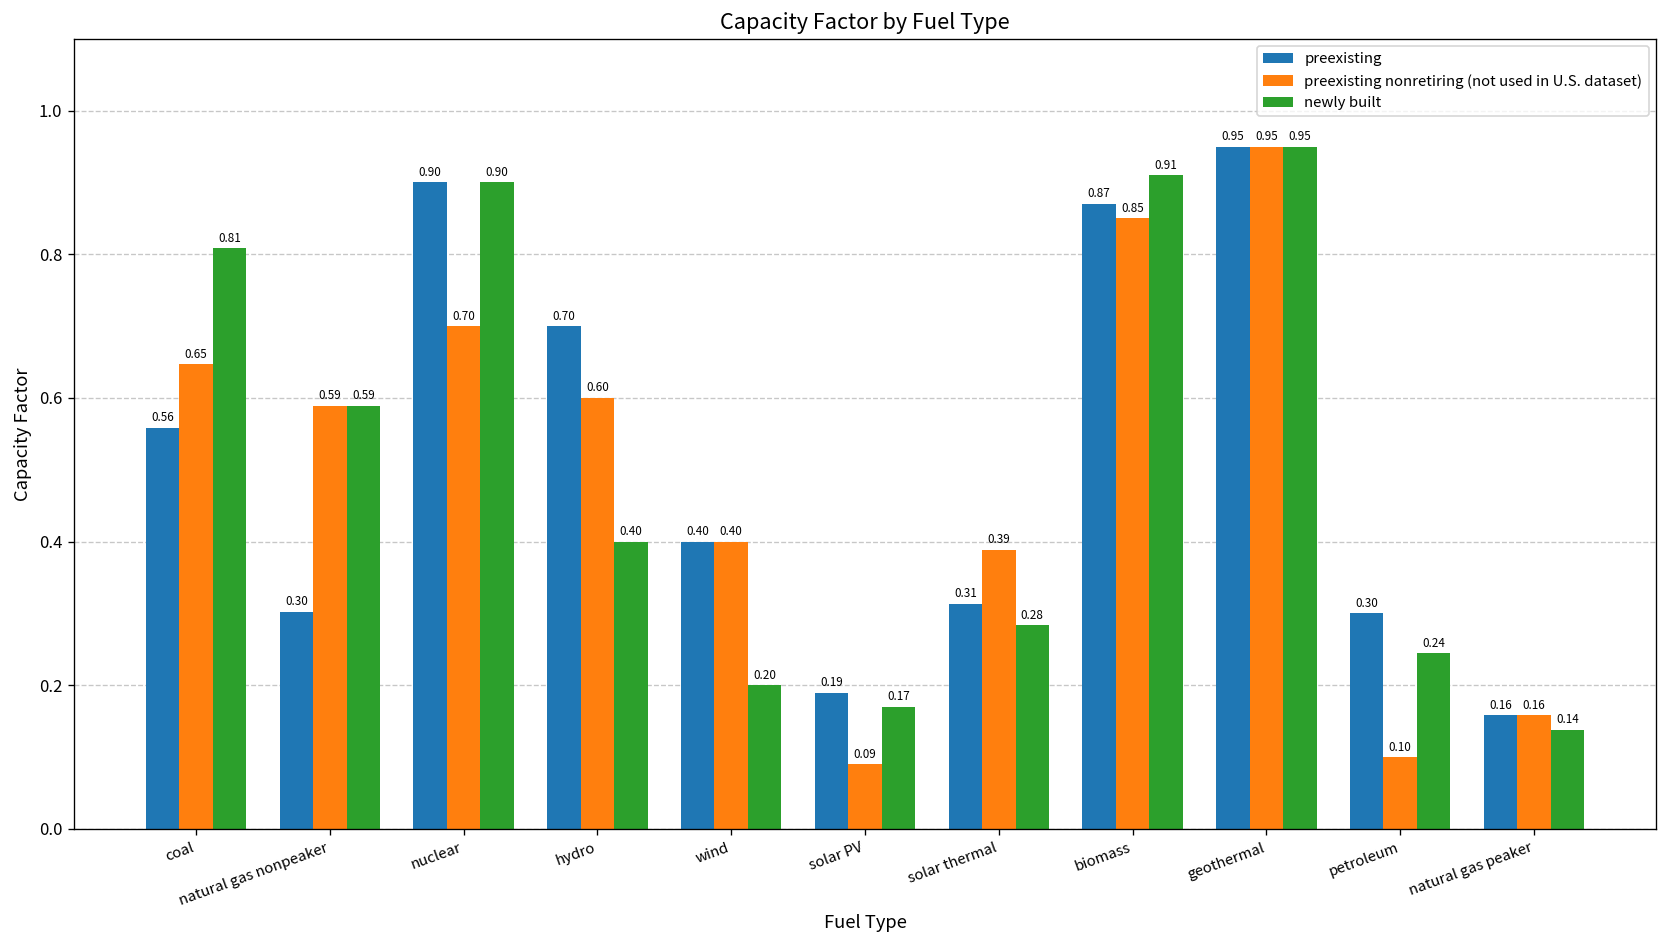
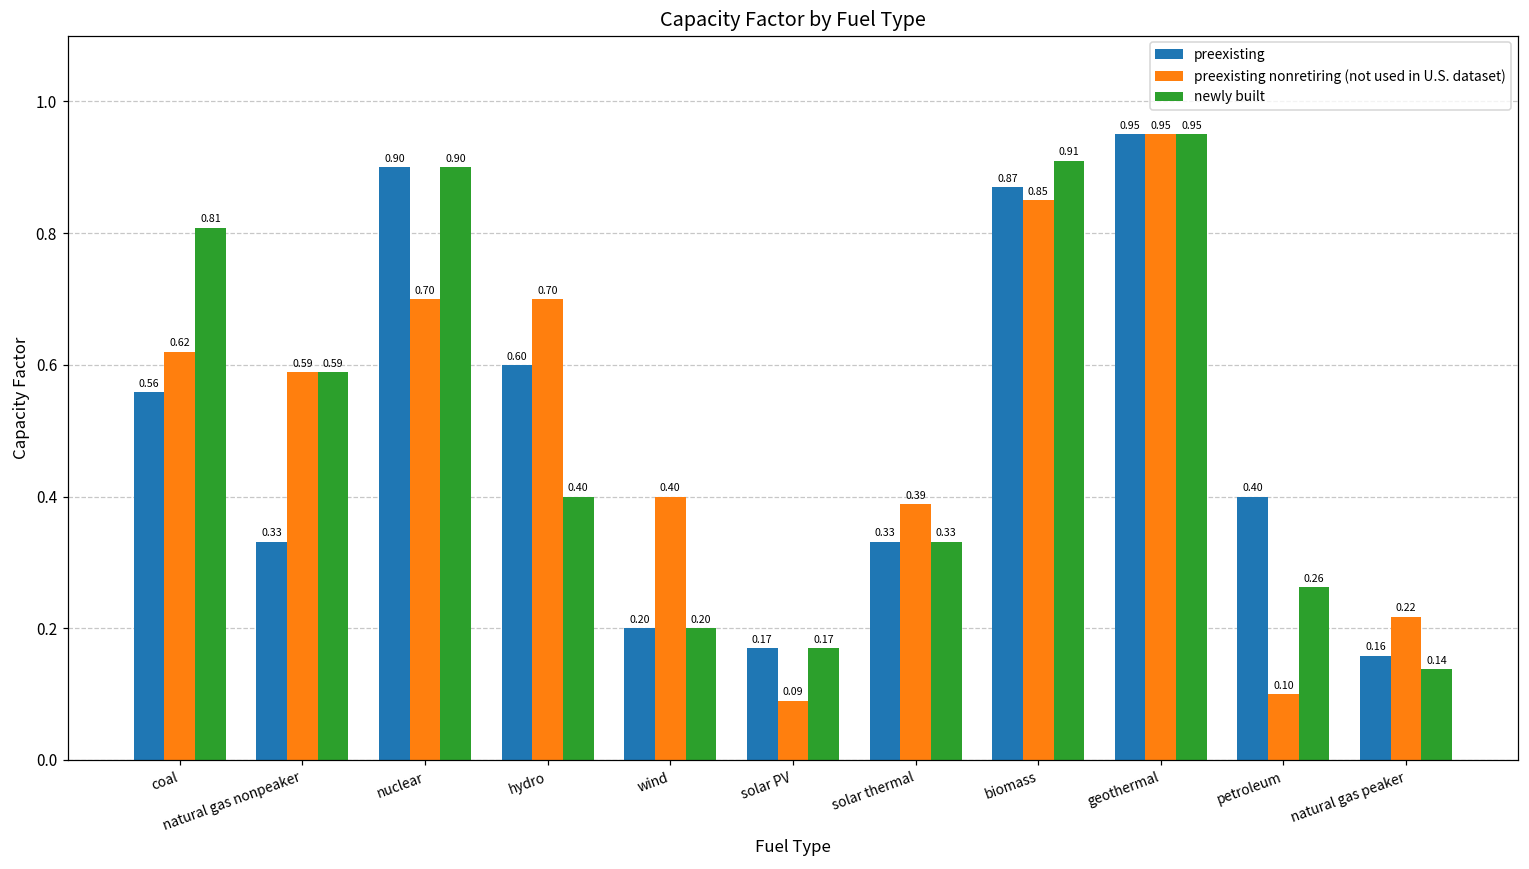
  {
    "preexisting": {
      "coal": 0.56,
-     "natural gas nonpeaker": 0.30,
+     "natural gas nonpeaker": 0.33,
      "nuclear": 0.90,
-     "hydro": 0.70,
-     "wind": 0.40,
-     "solar PV": 0.19,
-     "solar thermal": 0.31,
+     "hydro": 0.60,
+     "wind": 0.20,
+     "solar PV": 0.17,
+     "solar thermal": 0.33,
      "biomass": 0.87,
      "geothermal": 0.95,
-     "petroleum": 0.30,
+     "petroleum": 0.40,
      "natural gas peaker": 0.16
    },
    "preexisting nonretiring (not used in U.S. dataset)": {
-     "coal": 0.65,
+     "coal": 0.62,
      "natural gas nonpeaker": 0.59,
      "nuclear": 0.70,
-     "hydro": 0.60,
+     "hydro": 0.70,
      "wind": 0.40,
      "solar PV": 0.09,
      "solar thermal": 0.39,
      "biomass": 0.85,
      "geothermal": 0.95,
      "petroleum": 0.10,
-     "natural gas peaker": 0.16
+     "natural gas peaker": 0.22
    },
    "newly built": {
      "coal": 0.81,
      "natural gas nonpeaker": 0.59,
      "nuclear": 0.90,
      "hydro": 0.40,
      "wind": 0.20,
      "solar PV": 0.17,
-     "solar thermal": 0.28,
+     "solar thermal": 0.33,
      "biomass": 0.91,
      "geothermal": 0.95,
-     "petroleum": 0.24,
+     "petroleum": 0.26,
      "natural gas peaker": 0.14
    }
  }
